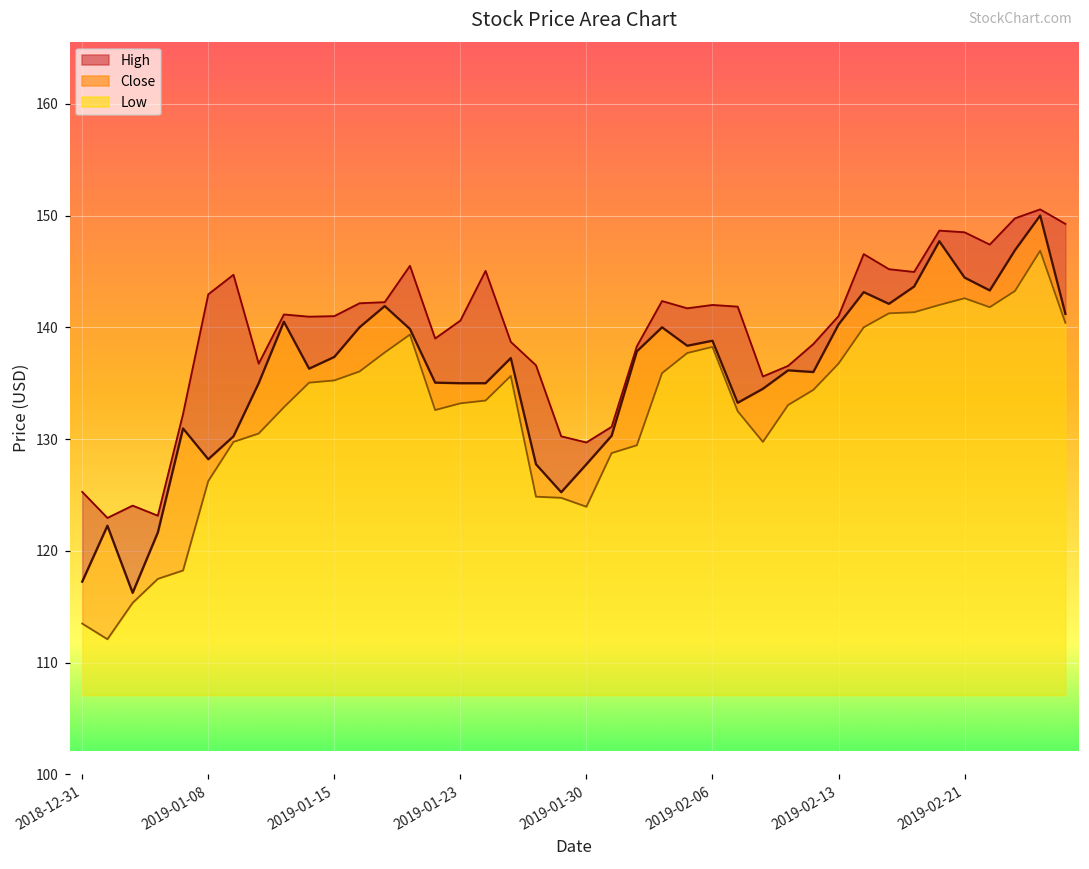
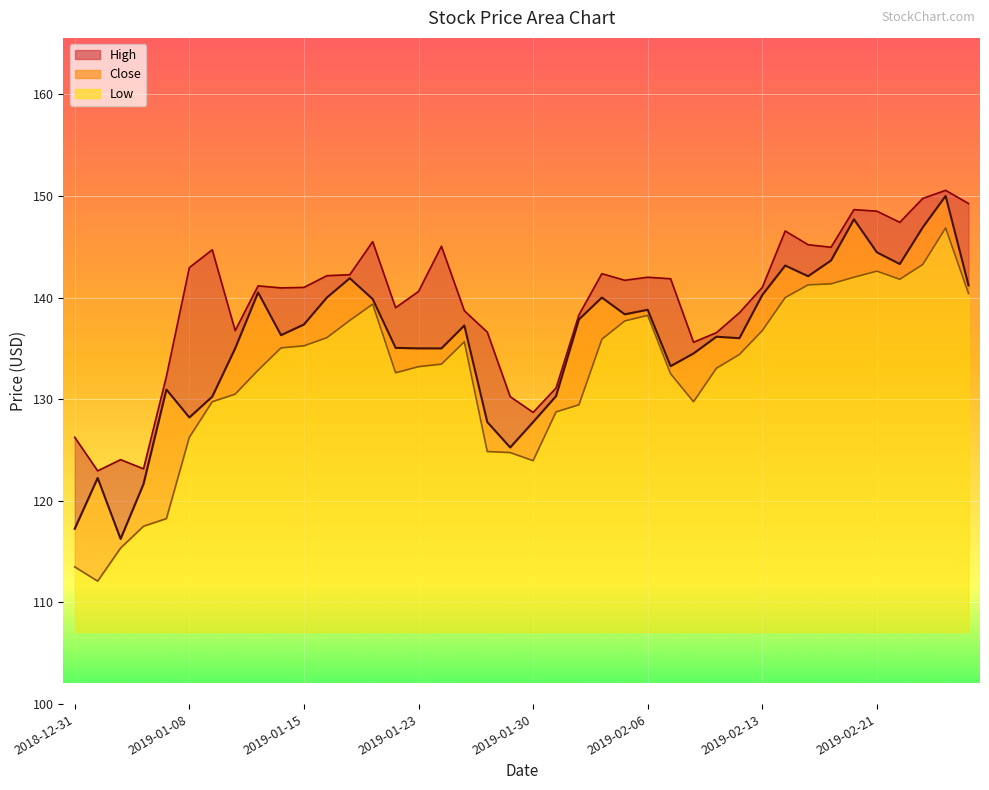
  {
    "High": {
-     "2018-12-31": 125.3,
+     "2018-12-31": 126.3,
      "2019-01-08": 143.0,
      "2019-01-15": 141.0,
      "2019-01-23": 140.6,
-     "2019-01-30": 129.7,
+     "2019-01-30": 128.7,
      "2019-02-06": 142.0,
      "2019-02-13": 141.0,
      "2019-02-21": 148.5
    }
  }
